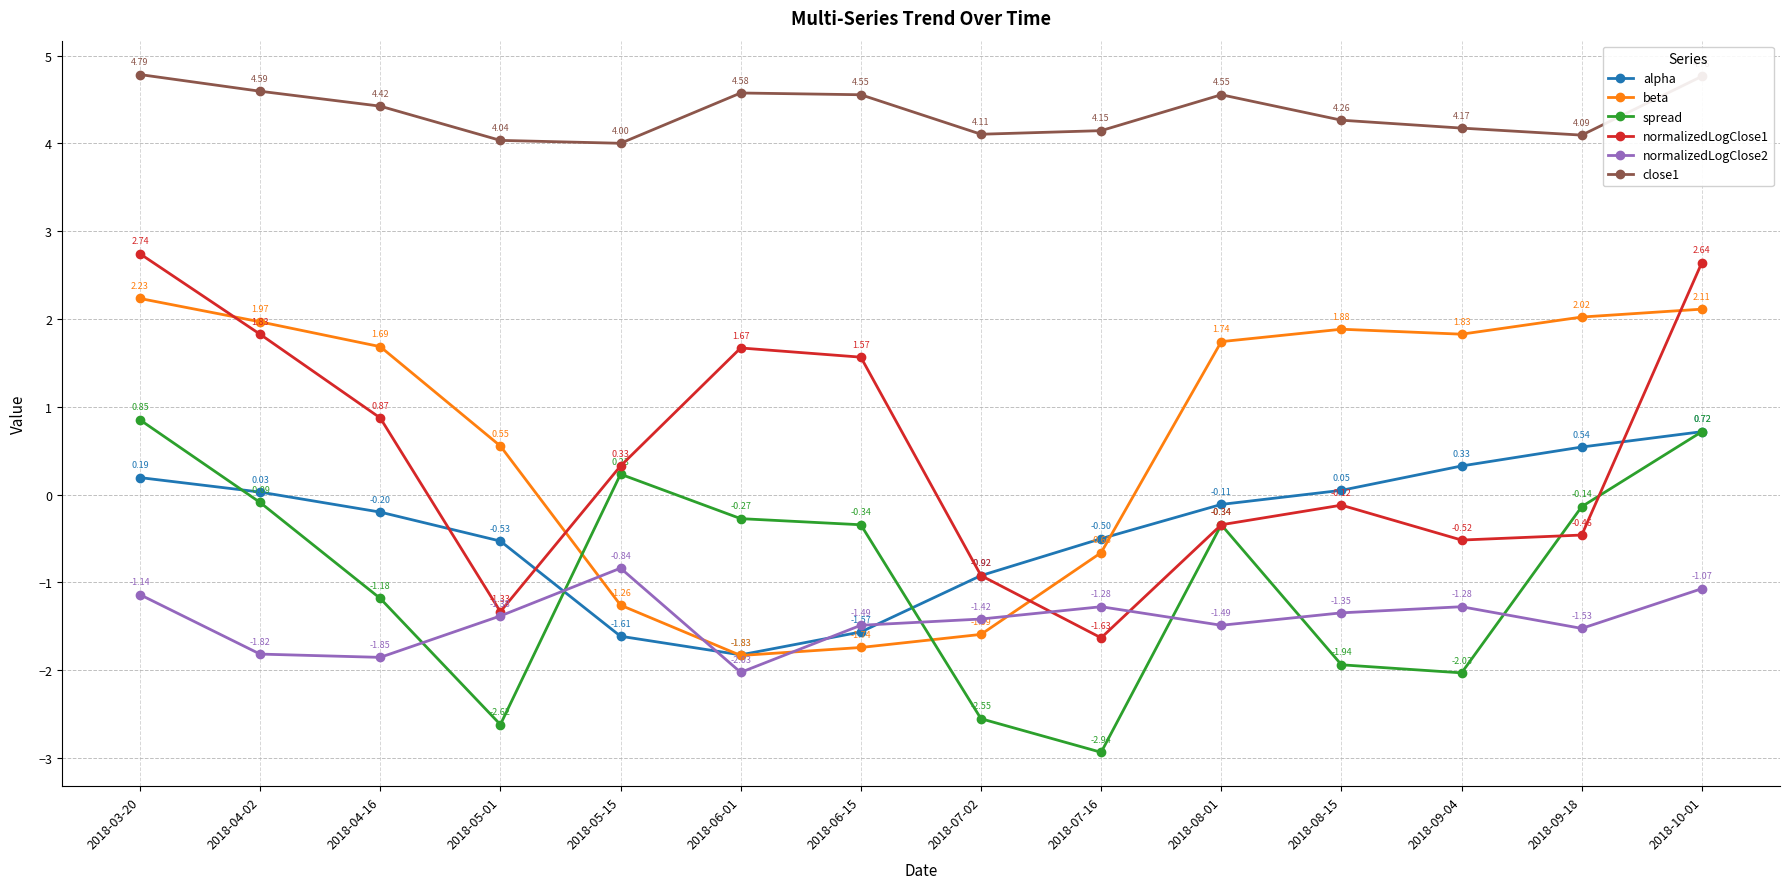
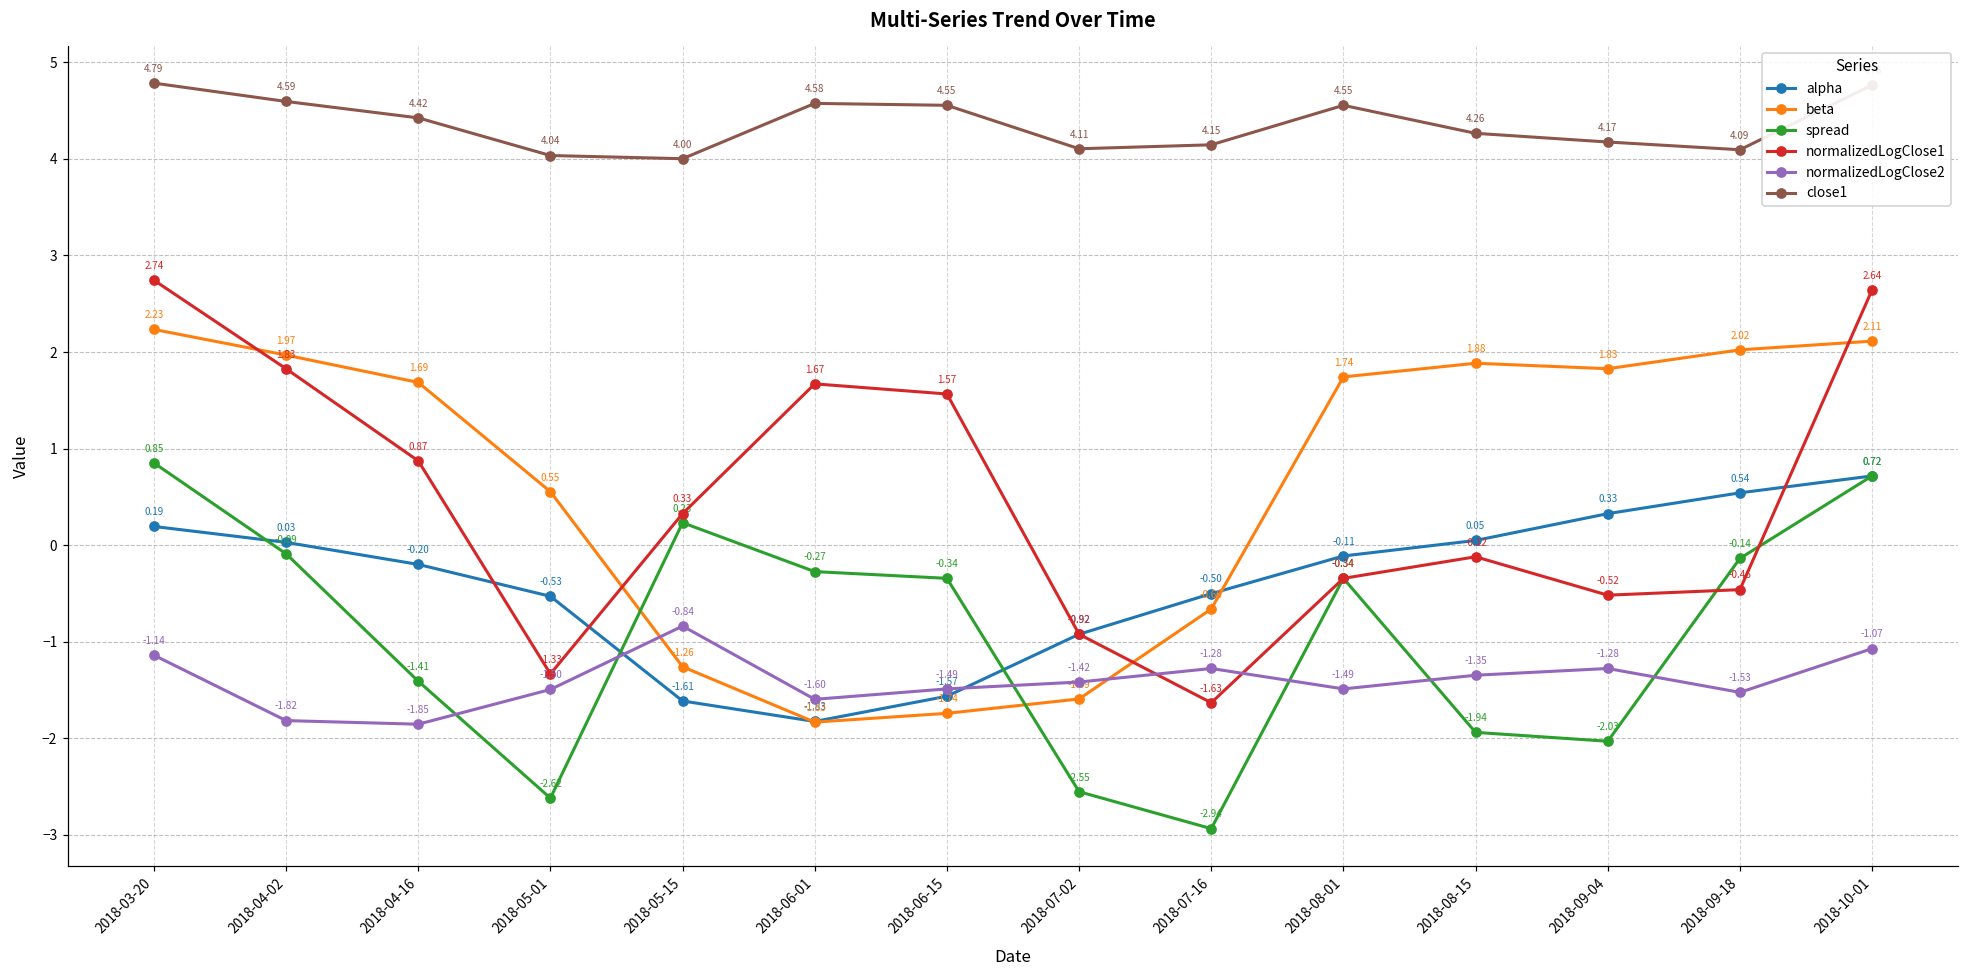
  {
    "alpha": {
      "2018-03-20": 0.19,
      "2018-04-02": 0.03,
      "2018-04-16": -0.20,
      "2018-05-01": -0.53,
      "2018-05-15": -1.61,
      "2018-07-16": -0.50,
      "2018-08-01": -0.11,
      "2018-08-15": 0.05,
      "2018-09-04": 0.33,
      "2018-09-18": 0.54
    },
    "beta": {
      "2018-03-20": 2.23,
      "2018-04-02": 1.97,
      "2018-04-16": 1.69,
      "2018-05-01": 0.55,
      "2018-05-15": -1.26,
      "2018-08-01": 1.74,
      "2018-08-15": 1.88,
      "2018-09-04": 1.83,
      "2018-09-18": 2.02,
      "2018-10-01": 2.11
    },
    "spread": {
      "2018-03-20": 0.85,
-     "2018-04-16": -1.18,
+     "2018-04-16": -1.41,
      "2018-05-01": -2.62,
      "2018-06-01": -0.27,
      "2018-06-15": -0.34,
      "2018-07-02": -2.55,
      "2018-07-16": -2.94,
      "2018-08-15": -1.94,
      "2018-09-04": -2.03,
      "2018-09-18": -0.14
    },
    "normalizedLogClose1": {
      "2018-03-20": 2.74,
      "2018-04-16": 0.87,
      "2018-05-15": 0.33,
      "2018-06-01": 1.67,
      "2018-06-15": 1.57,
      "2018-07-16": -1.63,
      "2018-09-04": -0.52,
      "2018-09-18": -0.46,
      "2018-10-01": 2.64
    },
    "normalizedLogClose2": {
      "2018-03-20": -1.14,
      "2018-04-02": -1.82,
      "2018-04-16": -1.85,
-     "2018-05-01": -1.38,
+     "2018-05-01": -1.50,
      "2018-05-15": -0.84,
-     "2018-06-01": -2.03,
+     "2018-06-01": -1.60,
      "2018-07-02": -1.42,
      "2018-07-16": -1.28,
      "2018-08-01": -1.49,
      "2018-08-15": -1.35,
      "2018-09-04": -1.28,
      "2018-09-18": -1.53,
      "2018-10-01": -1.07
    },
    "close1": {
      "2018-03-20": 4.79,
      "2018-04-02": 4.59,
      "2018-04-16": 4.42,
      "2018-05-01": 4.04,
      "2018-05-15": 4.00,
      "2018-06-01": 4.58,
      "2018-06-15": 4.55,
      "2018-07-02": 4.11,
      "2018-07-16": 4.15,
      "2018-08-01": 4.55,
      "2018-08-15": 4.26,
      "2018-09-04": 4.17,
      "2018-09-18": 4.09
    }
  }
